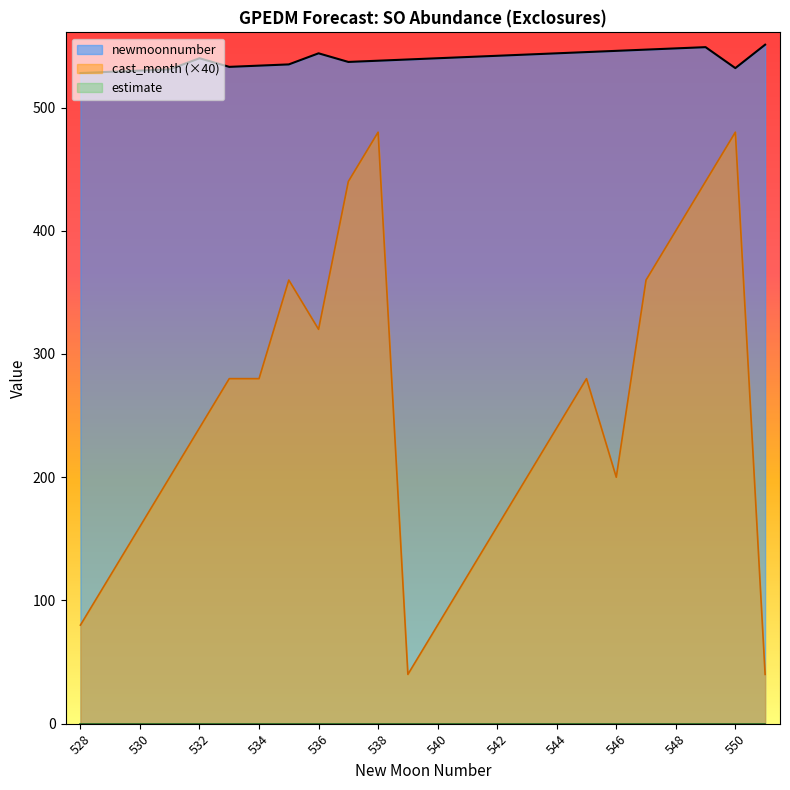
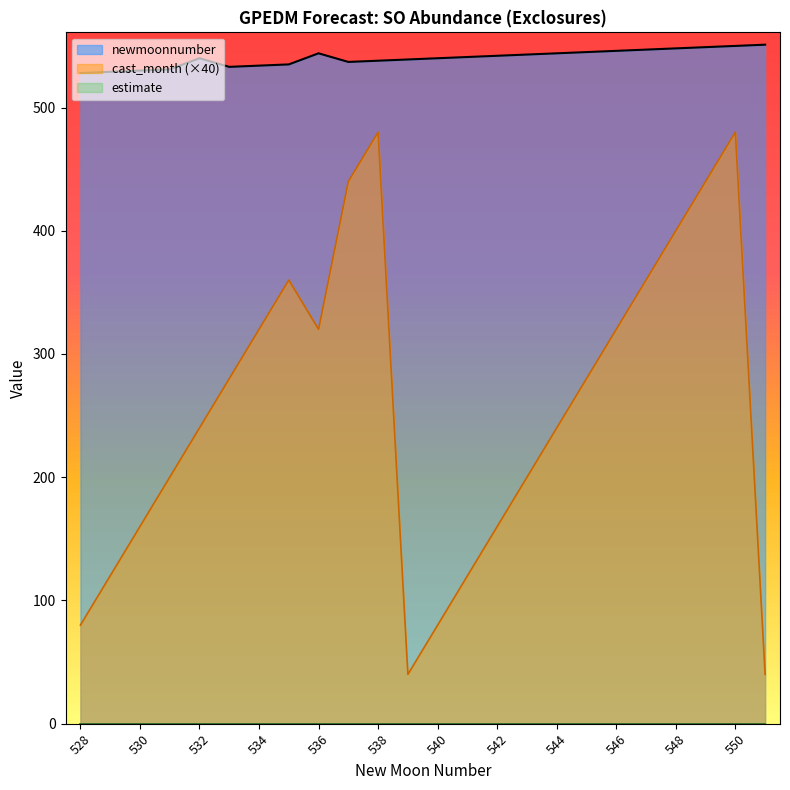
  {
    "newmoonnumber": {
      "534": 534,
      "536": 544,
      "538": 538,
      "540": 540,
      "542": 542,
      "544": 544,
      "546": 546,
      "548": 548,
-     "550": 532
+     "550": 550
    },
    "cast_month (×40)": {
      "528": 80,
      "530": 160,
      "532": 240,
-     "534": 280,
+     "534": 320,
      "536": 320,
      "538": 480,
      "540": 80,
      "542": 160,
      "544": 240,
-     "546": 200,
+     "546": 320,
      "548": 400,
      "550": 480
    },
    "estimate": {
      "528": 0,
      "530": 0,
      "532": 0,
      "534": 0,
      "536": 0,
      "538": 0,
      "540": 0,
      "542": 0,
      "544": 0,
      "546": 0,
      "548": 0,
      "550": 0
    }
  }
